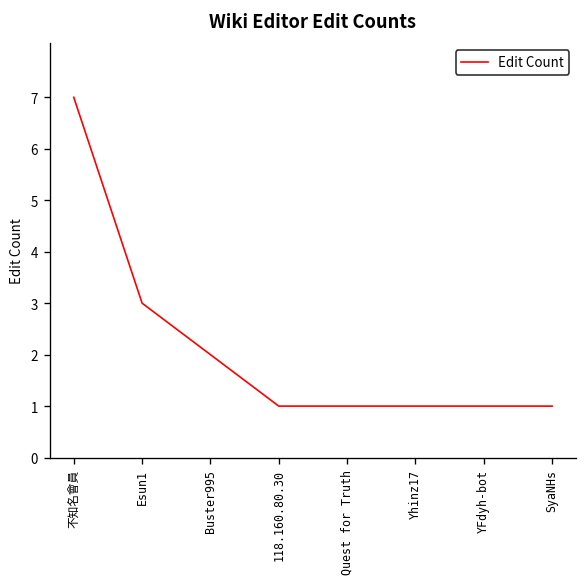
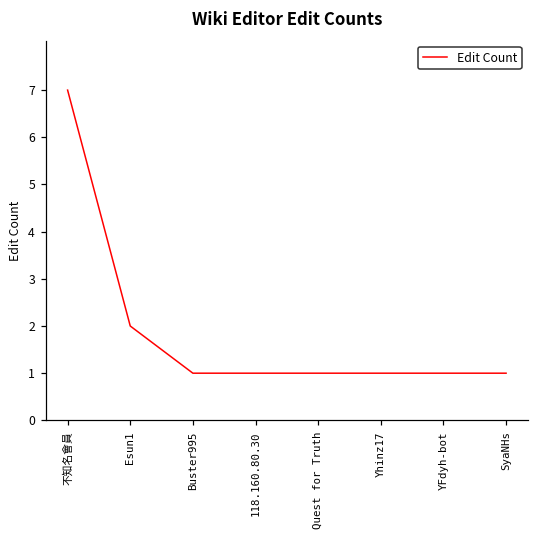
  {
    "不知名會員": 7,
-   "Esun1": 3,
-   "Buster995": 2,
+   "Esun1": 2,
+   "Buster995": 1,
    "118.160.80.30": 1,
    "Quest for Truth": 1,
    "Yhinz17": 1,
    "YFdyh-bot": 1,
    "SyaNHs": 1
  }
